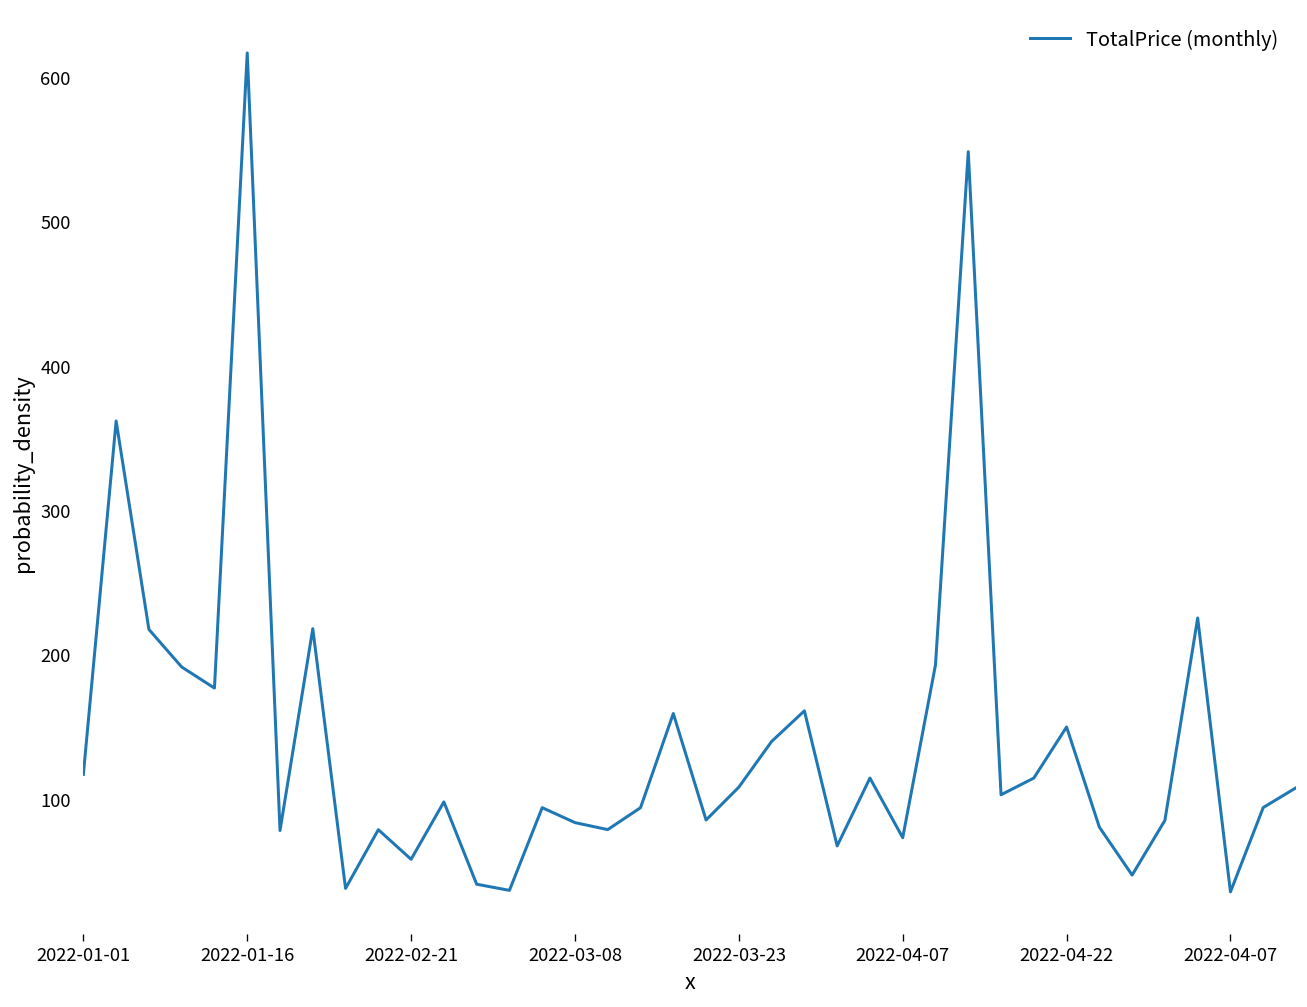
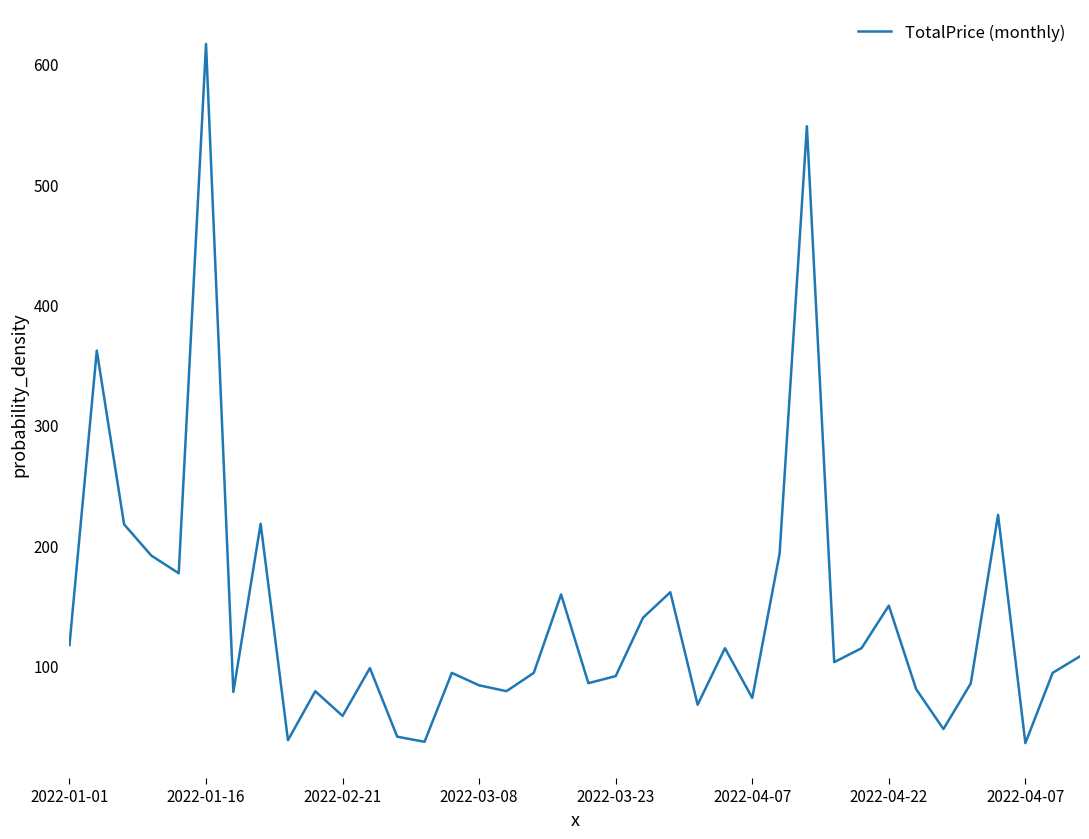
  {
    "2022-01-01": 117,
    "2022-01-16": 617,
    "2022-02-21": 58,
    "2022-03-08": 83,
-   "2022-03-23": 108,
+   "2022-03-23": 91,
    "2022-04-22": 150
  }
